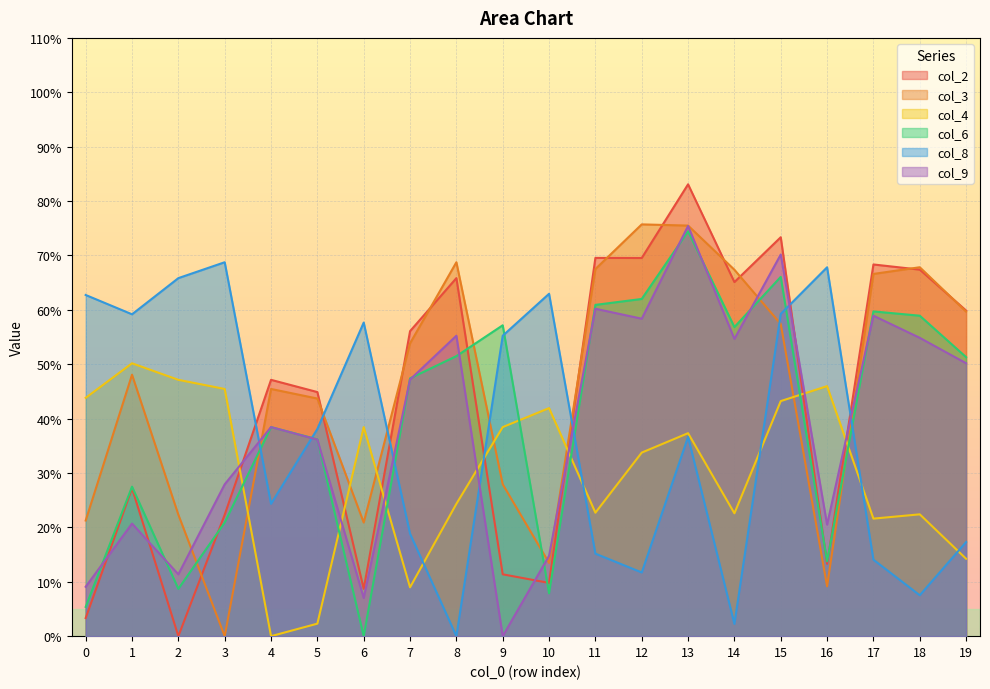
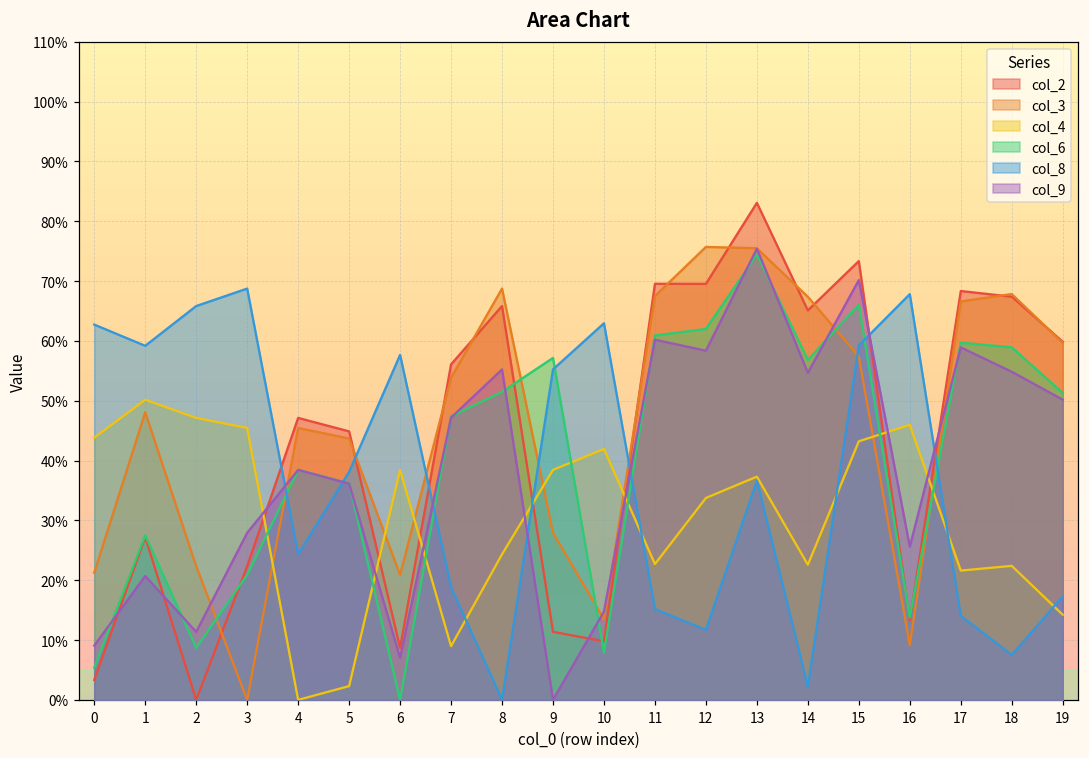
  {
    "col_6": {
      "0": "5%",
      "2": "9%",
      "3": "21%",
      "8": "51%",
      "9": "57%",
      "10": "8%",
      "11": "61%",
      "12": "62%",
      "13": "74%",
      "14": "57%",
      "15": "66%",
      "17": "60%",
      "18": "59%",
      "19": "51%"
    },
    "col_8": {
      "0": "63%",
      "1": "59%",
      "2": "66%",
      "3": "69%",
      "4": "24%",
      "5": "38%",
      "6": "58%",
      "7": "19%",
      "9": "55%",
      "10": "63%",
      "11": "15%",
      "12": "12%",
      "13": "37%",
      "15": "59%",
      "16": "68%",
      "17": "14%",
      "18": "8%",
      "19": "17%"
    },
    "col_9": {
      "0": "9%",
      "1": "21%",
      "2": "11%",
      "3": "28%",
      "6": "7%",
      "8": "55%",
      "10": "15%",
      "11": "60%",
      "12": "58%",
      "14": "55%",
      "15": "70%",
-     "16": "21%",
+     "16": "26%",
      "17": "59%",
      "18": "55%",
      "19": "50%"
    }
  }
